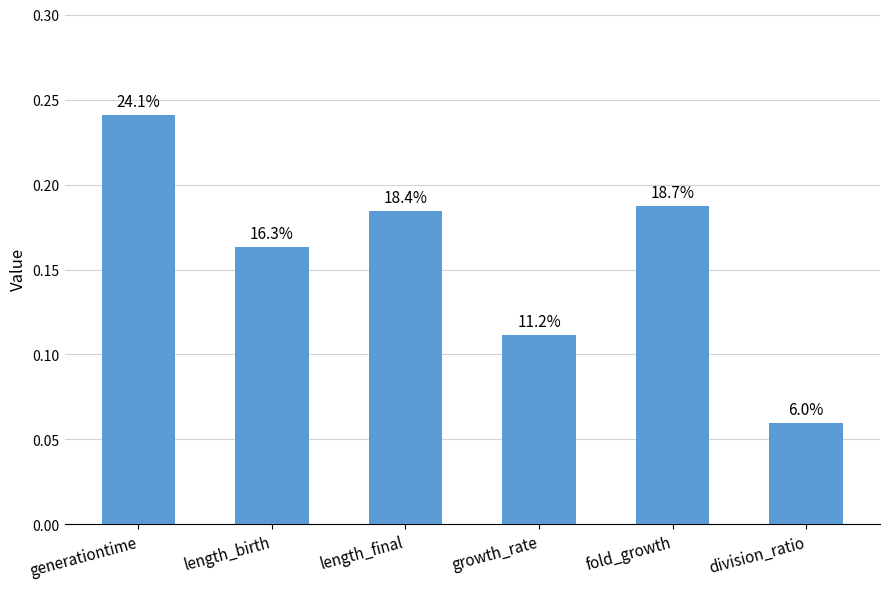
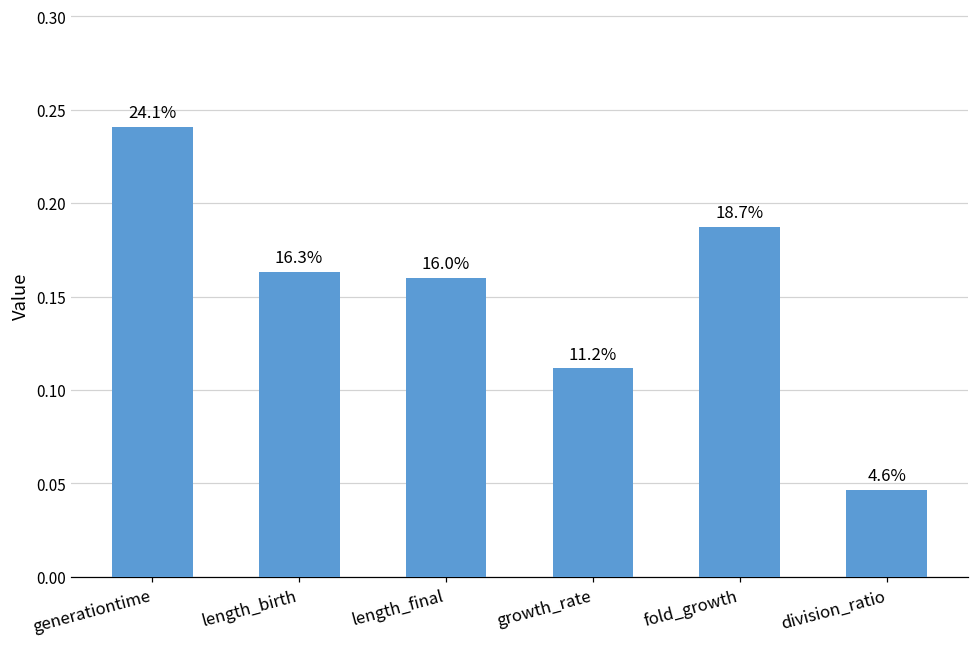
  {
    "generationtime": "24.1%",
    "length_birth": "16.3%",
-   "length_final": "18.4%",
+   "length_final": "16.0%",
    "growth_rate": "11.2%",
    "fold_growth": "18.7%",
-   "division_ratio": "6.0%"
+   "division_ratio": "4.6%"
  }
